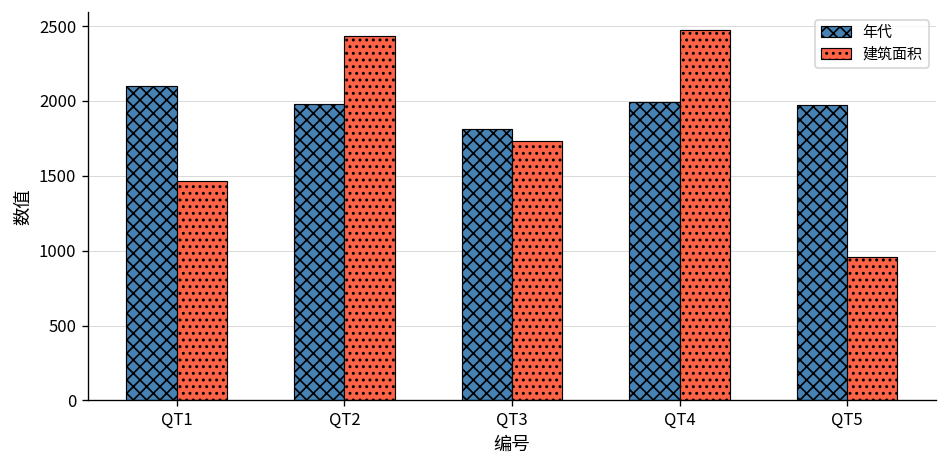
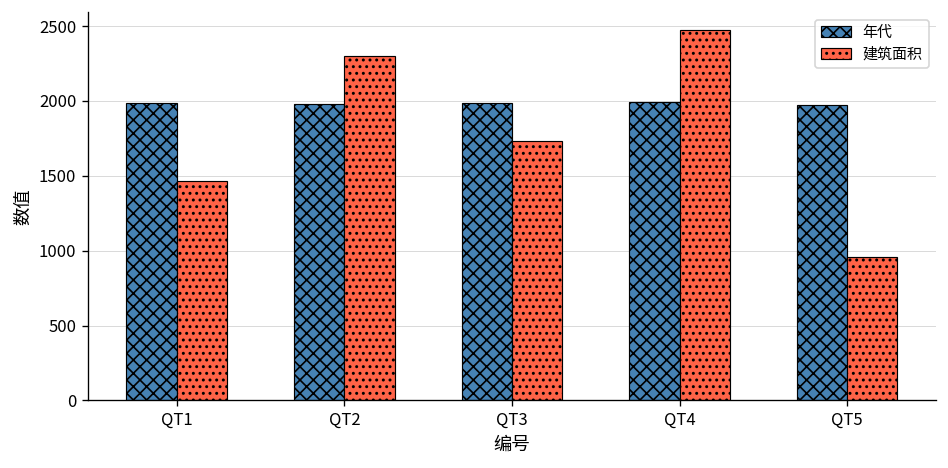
  {
    "年代": {
-     "QT1": 2100,
+     "QT1": 1980,
      "QT2": 1980,
-     "QT3": 1810,
+     "QT3": 1990,
      "QT4": 1990,
      "QT5": 1970
    },
    "建筑面积": {
      "QT1": 1470,
-     "QT2": 2430,
+     "QT2": 2300,
      "QT3": 1730,
      "QT4": 2470,
      "QT5": 960
    }
  }
